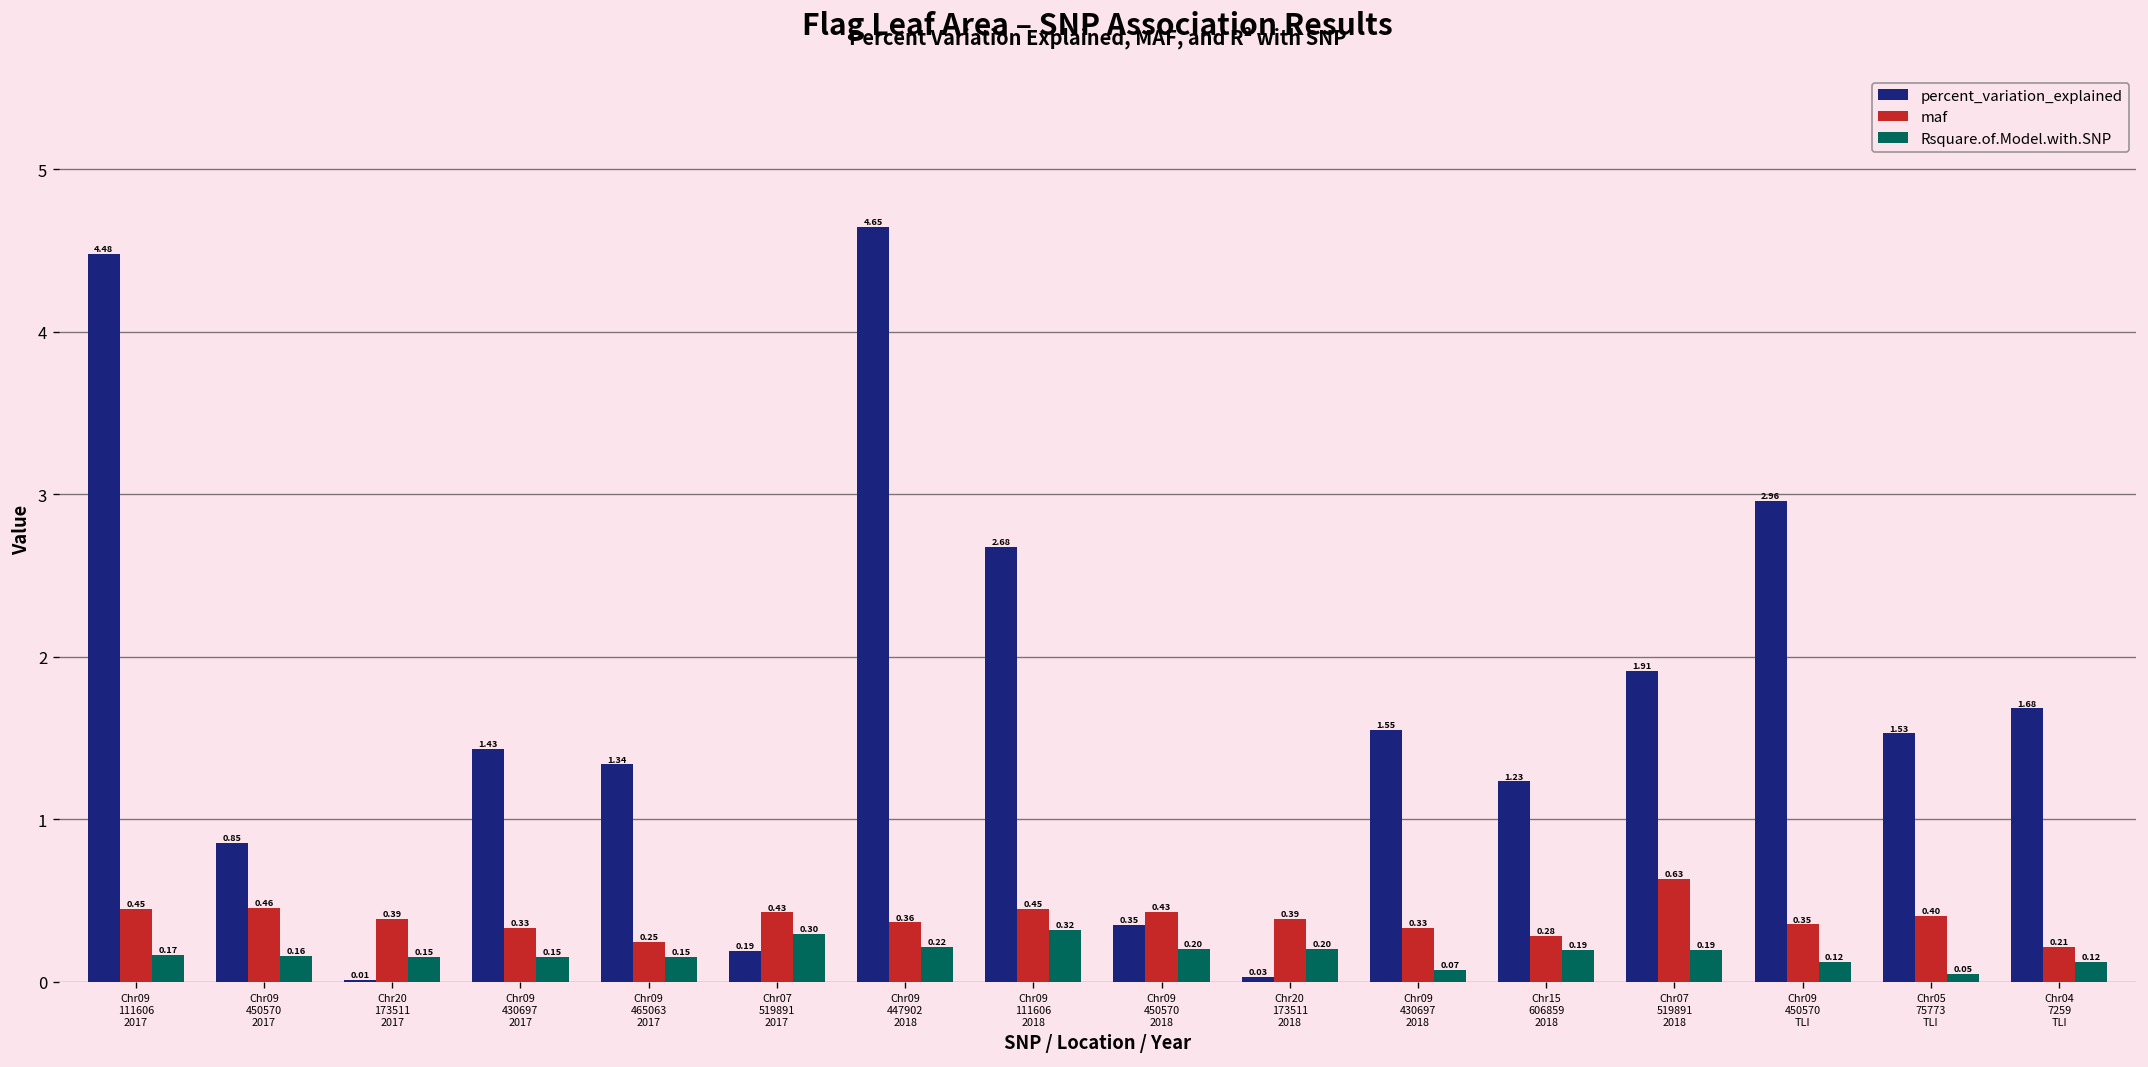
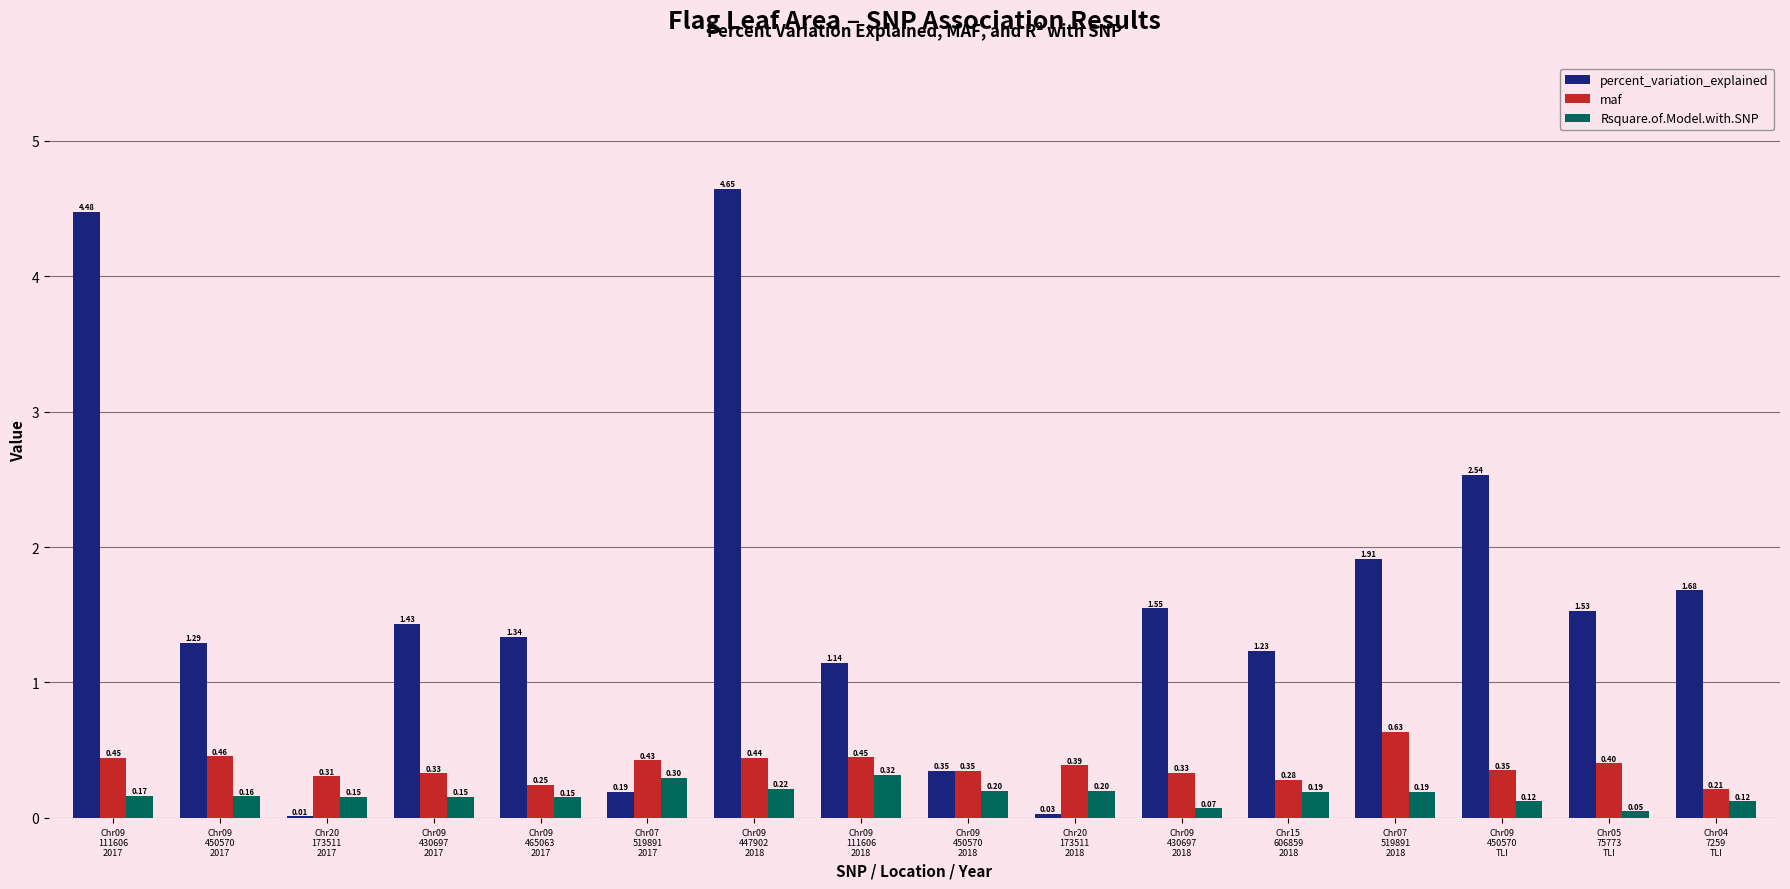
  {
    "percent_variation_explained": {
      "Chr09 111606 2017": 4.48,
-     "Chr09 450570 2017": 0.85,
+     "Chr09 450570 2017": 1.29,
      "Chr20 173511 2017": 0.01,
      "Chr09 430697 2017": 1.43,
      "Chr09 465063 2017": 1.34,
      "Chr07 519891 2017": 0.19,
      "Chr09 447902 2018": 4.65,
-     "Chr09 111606 2018": 2.68,
+     "Chr09 111606 2018": 1.14,
      "Chr09 450570 2018": 0.35,
      "Chr20 173511 2018": 0.03,
      "Chr09 430697 2018": 1.55,
      "Chr15 606859 2018": 1.23,
      "Chr07 519891 2018": 1.91,
-     "Chr09 450570 TLI": 2.96,
+     "Chr09 450570 TLI": 2.54,
      "Chr05 75773 TLI": 1.53,
      "Chr04 7259 TLI": 1.68
    },
    "maf": {
      "Chr09 111606 2017": 0.45,
      "Chr09 450570 2017": 0.46,
-     "Chr20 173511 2017": 0.39,
+     "Chr20 173511 2017": 0.31,
      "Chr09 430697 2017": 0.33,
      "Chr09 465063 2017": 0.25,
      "Chr07 519891 2017": 0.43,
-     "Chr09 447902 2018": 0.36,
+     "Chr09 447902 2018": 0.44,
      "Chr09 111606 2018": 0.45,
-     "Chr09 450570 2018": 0.43,
+     "Chr09 450570 2018": 0.35,
      "Chr20 173511 2018": 0.39,
      "Chr09 430697 2018": 0.33,
      "Chr15 606859 2018": 0.28,
      "Chr07 519891 2018": 0.63,
      "Chr09 450570 TLI": 0.35,
      "Chr05 75773 TLI": 0.40,
      "Chr04 7259 TLI": 0.21
    },
    "Rsquare.of.Model.with.SNP": {
      "Chr09 111606 2017": 0.17,
      "Chr09 450570 2017": 0.16,
      "Chr20 173511 2017": 0.15,
      "Chr09 430697 2017": 0.15,
      "Chr09 465063 2017": 0.15,
      "Chr07 519891 2017": 0.30,
      "Chr09 447902 2018": 0.22,
      "Chr09 111606 2018": 0.32,
      "Chr09 450570 2018": 0.20,
      "Chr20 173511 2018": 0.20,
      "Chr09 430697 2018": 0.07,
      "Chr15 606859 2018": 0.19,
      "Chr07 519891 2018": 0.19,
      "Chr09 450570 TLI": 0.12,
      "Chr05 75773 TLI": 0.05,
      "Chr04 7259 TLI": 0.12
    }
  }
